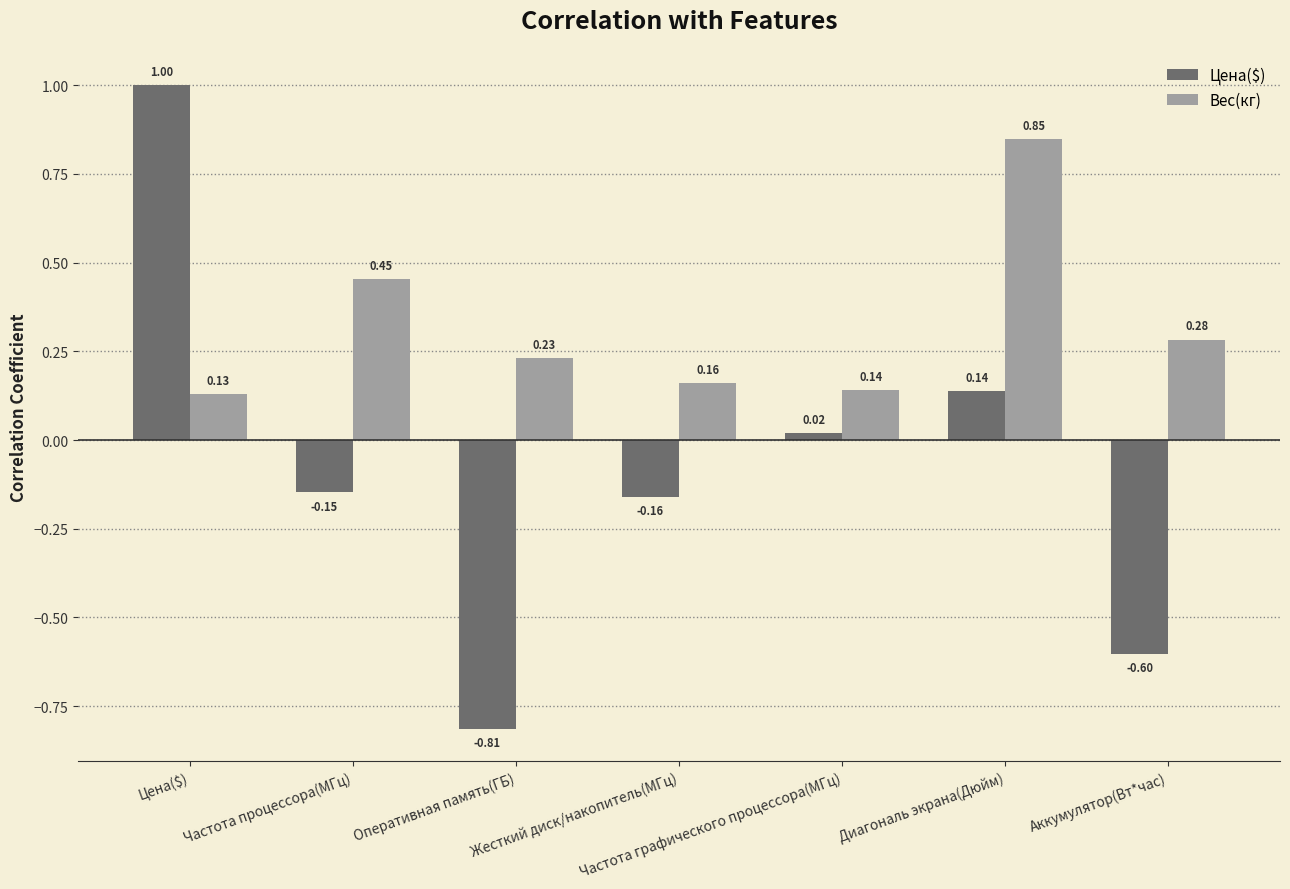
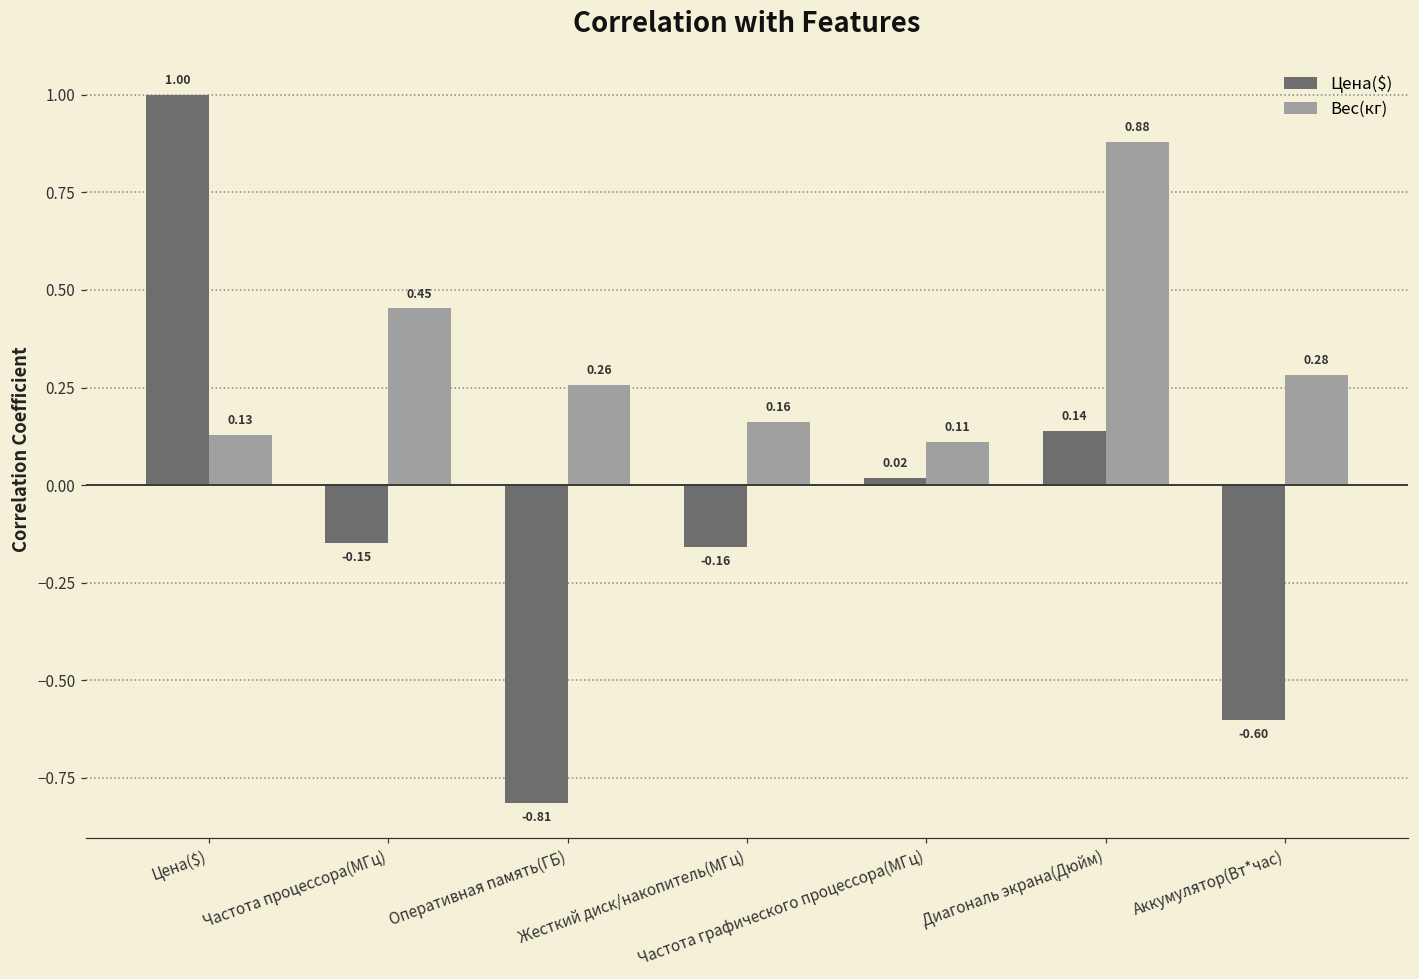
  {
    "Цена($)": {
      "Цена($)": 1.00,
      "Частота процессора(МГц)": -0.15,
      "Оперативная память(ГБ)": -0.81,
      "Жесткий диск/накопитель(МГц)": -0.16,
      "Частота графического процессора(МГц)": 0.02,
      "Диагональ экрана(Дюйм)": 0.14,
      "Аккумулятор(Вт*час)": -0.60
    },
    "Вес(кг)": {
      "Цена($)": 0.13,
      "Частота процессора(МГц)": 0.45,
-     "Оперативная память(ГБ)": 0.23,
+     "Оперативная память(ГБ)": 0.26,
      "Жесткий диск/накопитель(МГц)": 0.16,
-     "Частота графического процессора(МГц)": 0.14,
-     "Диагональ экрана(Дюйм)": 0.85,
+     "Частота графического процессора(МГц)": 0.11,
+     "Диагональ экрана(Дюйм)": 0.88,
      "Аккумулятор(Вт*час)": 0.28
    }
  }
